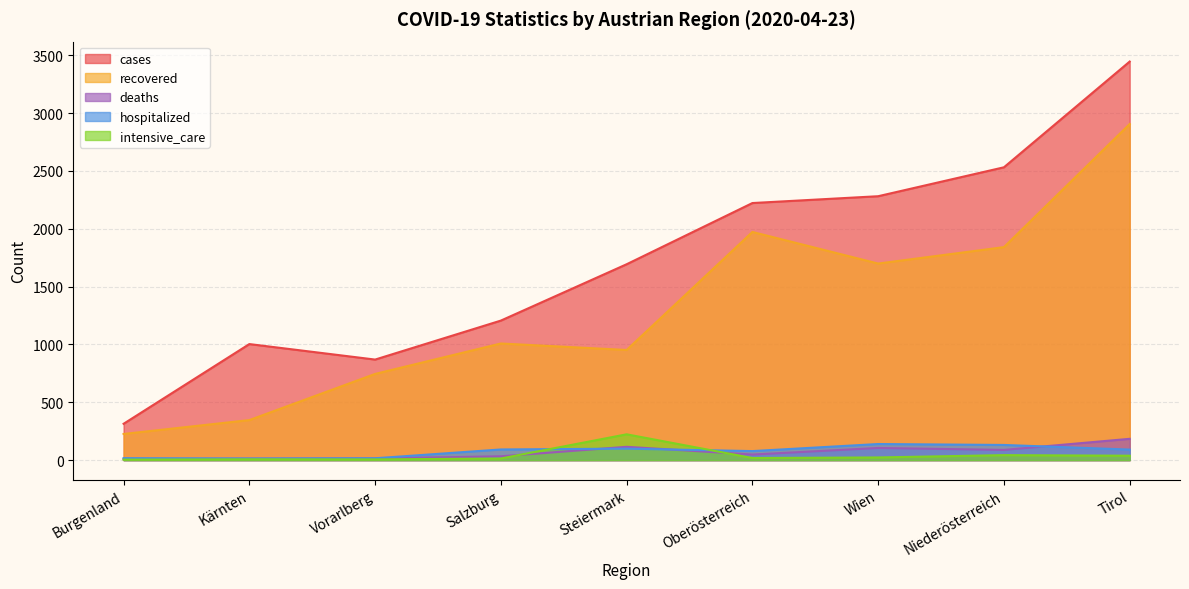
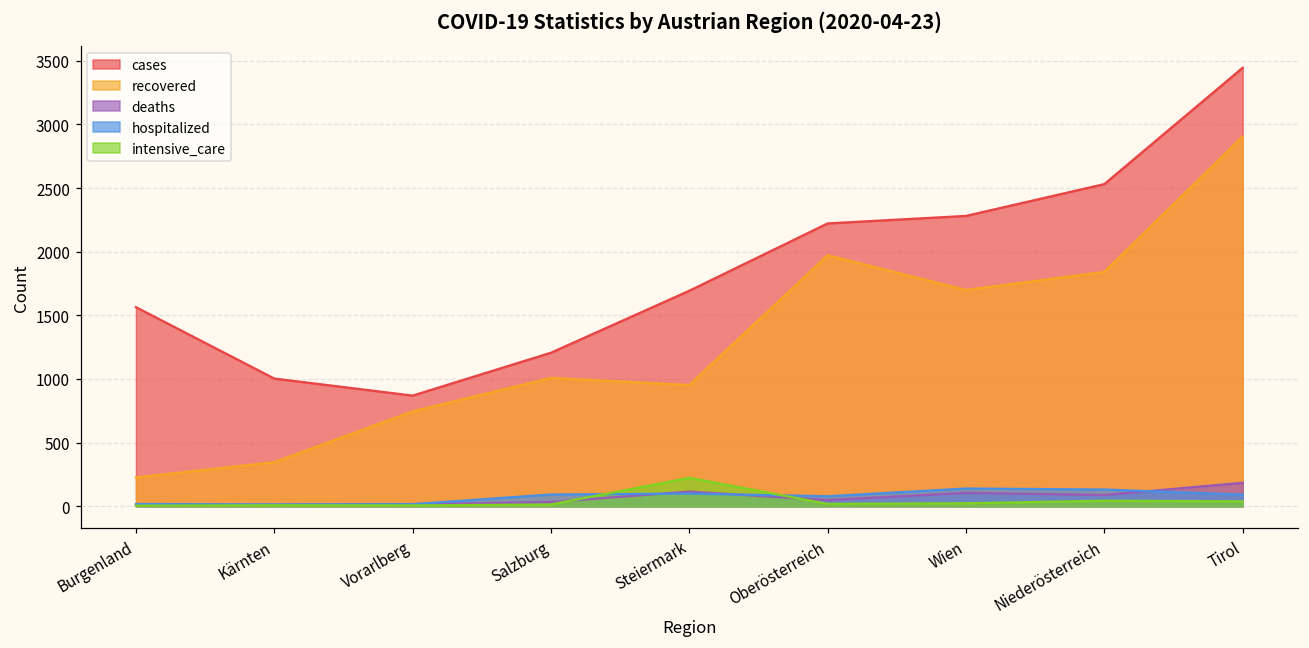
  {
    "cases": {
-     "Burgenland": 310,
+     "Burgenland": 1560,
      "Kärnten": 1000,
      "Vorarlberg": 870,
      "Salzburg": 1210,
      "Steiermark": 1690,
      "Oberösterreich": 2220,
      "Wien": 2280,
      "Niederösterreich": 2530,
      "Tirol": 3450
    },
    "recovered": {
      "Burgenland": 230,
      "Kärnten": 350,
      "Vorarlberg": 750,
      "Salzburg": 1010,
      "Steiermark": 950,
      "Oberösterreich": 1970,
      "Wien": 1700,
      "Niederösterreich": 1840,
      "Tirol": 2910
    },
    "deaths": {
      "Oberösterreich": 50,
      "Wien": 110,
      "Niederösterreich": 90,
      "Tirol": 180
    },
    "hospitalized": {
      "Salzburg": 90,
      "Oberösterreich": 80,
      "Wien": 140,
      "Niederösterreich": 130,
      "Tirol": 90
    },
    "intensive_care": {
      "Steiermark": 220,
      "Oberösterreich": 20,
      "Wien": 20,
      "Niederösterreich": 40,
      "Tirol": 40
    }
  }
